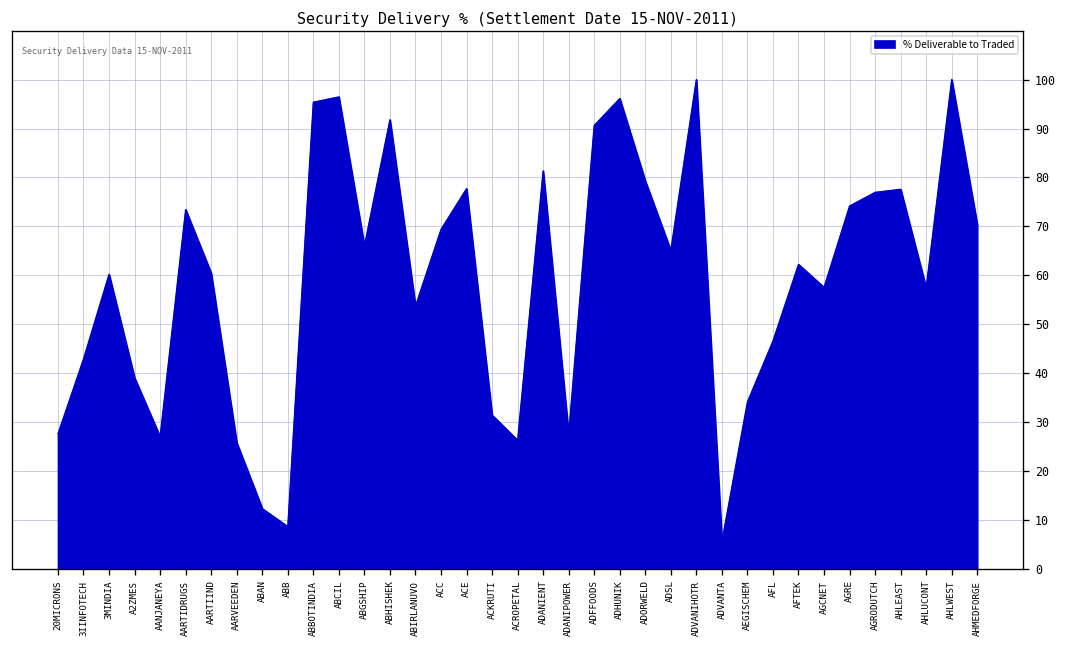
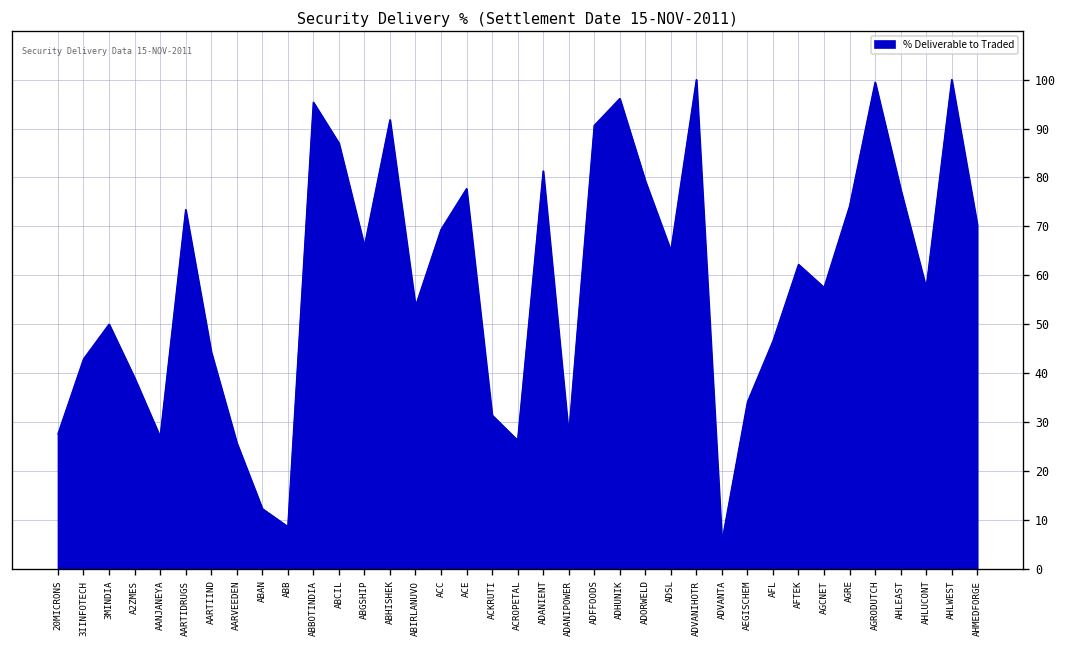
  {
    "20MICRONS": 28,
    "3IINFOTECH": 43,
-   "3MINDIA": 60,
+   "3MINDIA": 50,
    "A2ZMES": 39,
    "AANJANEYA": 27,
    "AARTIDRUGS": 73,
-   "AARTIIND": 60,
+   "AARTIIND": 44,
    "AARVEEDEN": 26,
    "ABAN": 12,
    "ABB": 9,
    "ABBOTINDIA": 95,
-   "ABCIL": 96,
+   "ABCIL": 87,
    "ABGSHIP": 66,
    "ABHISHEK": 92,
    "ABIRLANUVO": 54,
    "ACC": 69,
    "ACE": 78,
    "ACKRUTI": 31,
    "ACROPETAL": 26,
    "ADANIENT": 81,
    "ADANIPOWER": 27,
    "ADFFOODS": 91,
    "ADHUNIK": 96,
    "ADORWELD": 79,
    "ADSL": 65,
    "ADVANIHOTR": 100,
    "ADVANTA": 6,
    "AEGISCHEM": 34,
    "AFL": 47,
    "AFTEK": 62,
    "AGCNET": 58,
    "AGRE": 74,
-   "AGRODUTCH": 77,
+   "AGRODUTCH": 99,
    "AHLEAST": 78,
    "AHLUCONT": 57,
    "AHLWEST": 100,
    "AHMEDFORGE": 70
  }
